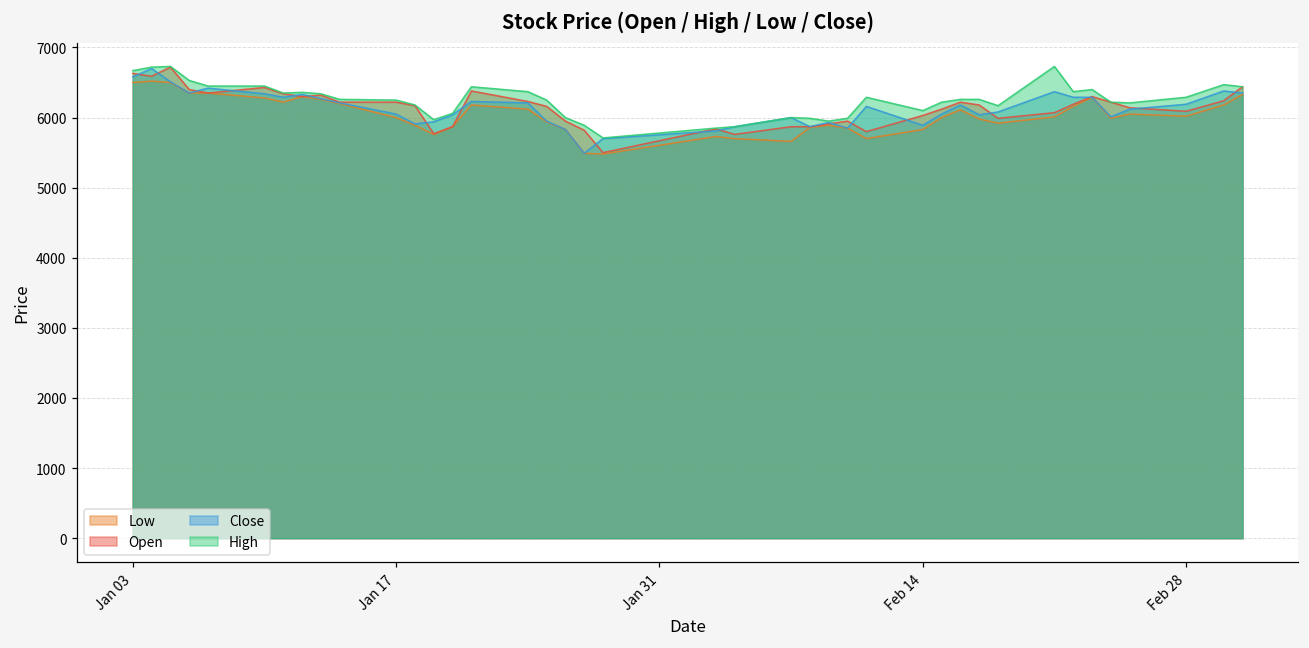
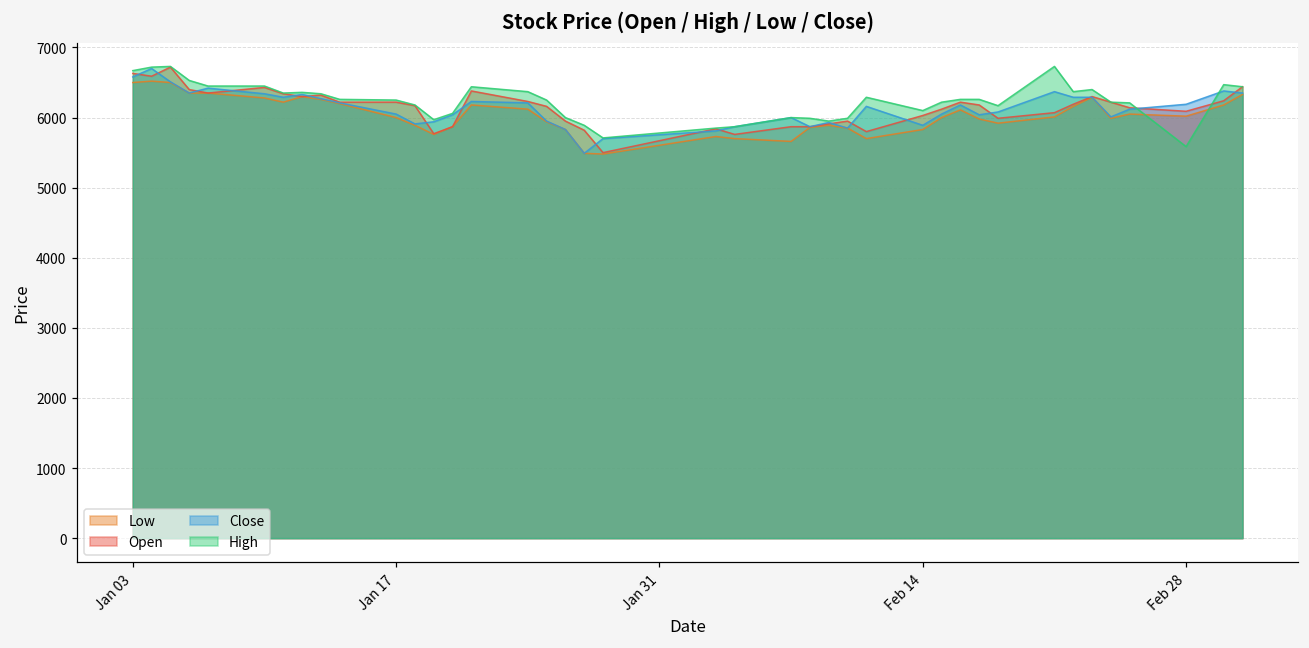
  {
    "Close": {
      "Jan 03": 6600,
      "Jan 17": 6100,
      "Feb 14": 5900,
      "Feb 28": 6200
    },
    "High": {
      "Jan 03": 6700,
      "Feb 14": 6100,
-     "Feb 28": 6300
+     "Feb 28": 5600
    }
  }
